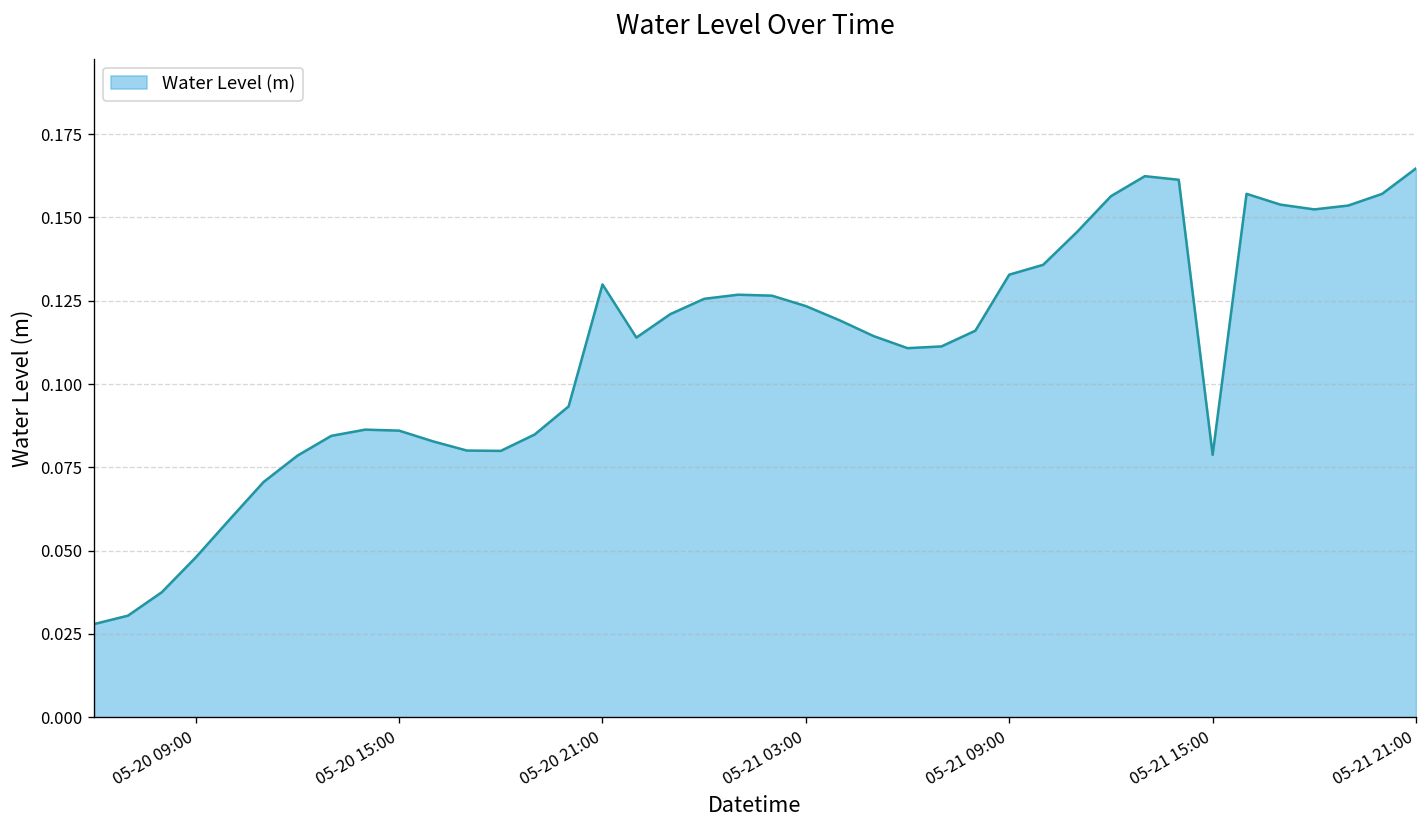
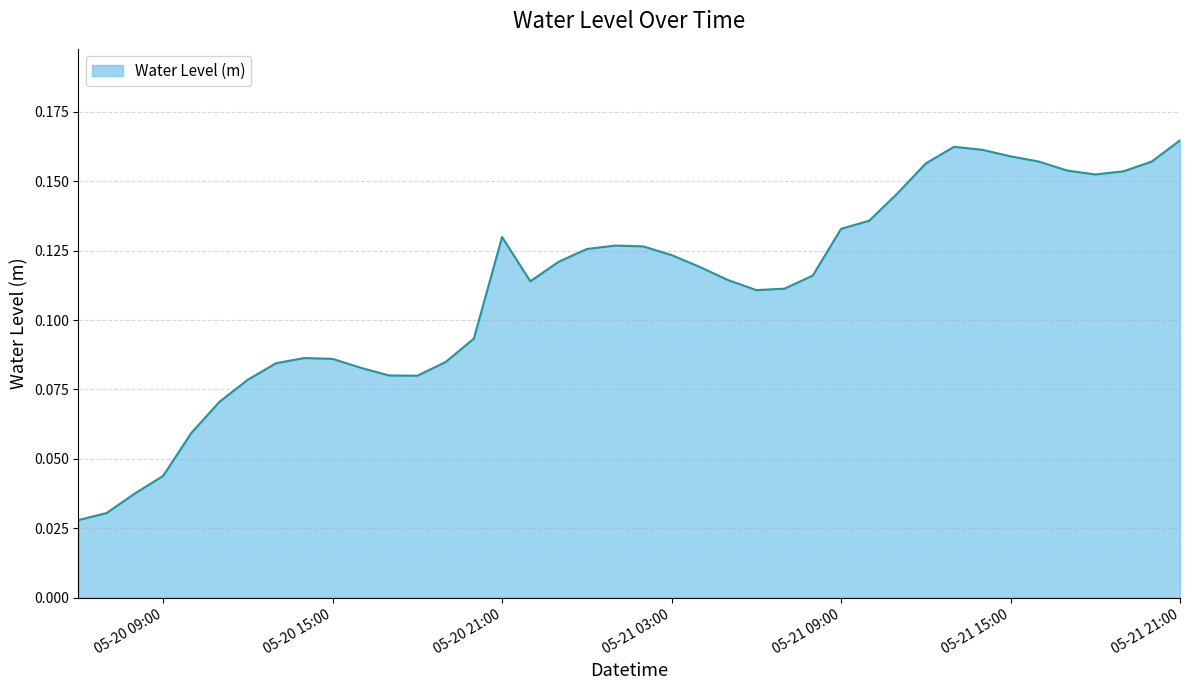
  {
-   "05-20 09:00": 0.048,
+   "05-20 09:00": 0.044,
    "05-20 15:00": 0.086,
    "05-20 21:00": 0.130,
    "05-21 03:00": 0.123,
    "05-21 09:00": 0.133,
-   "05-21 15:00": 0.079,
+   "05-21 15:00": 0.159,
    "05-21 21:00": 0.165
  }
